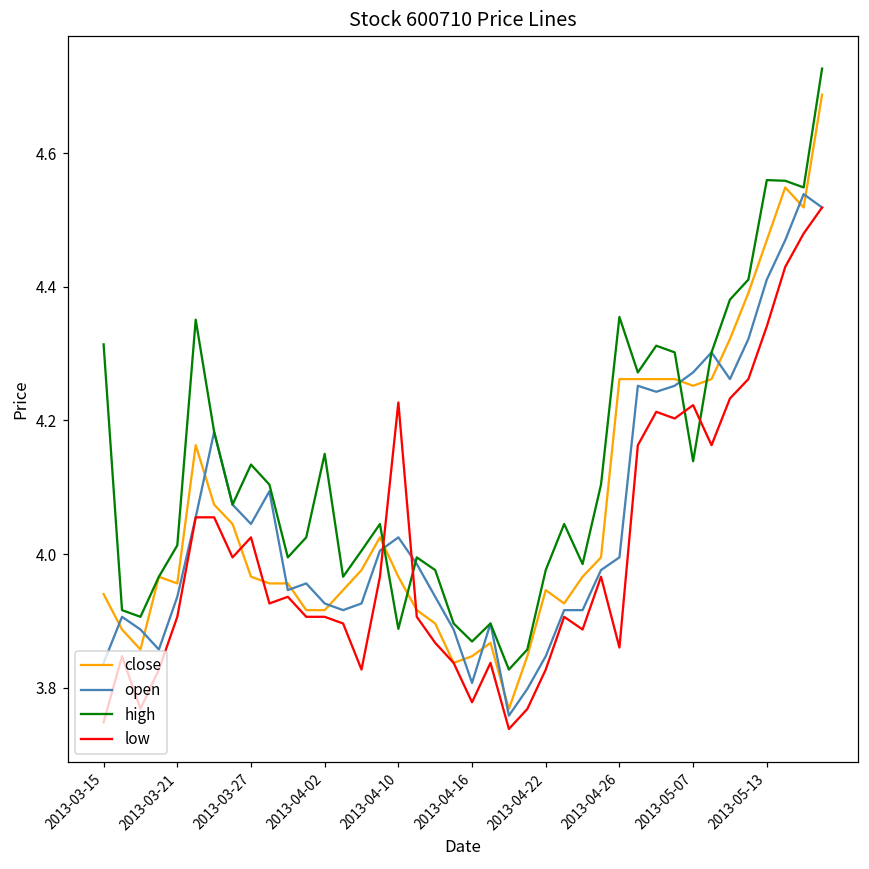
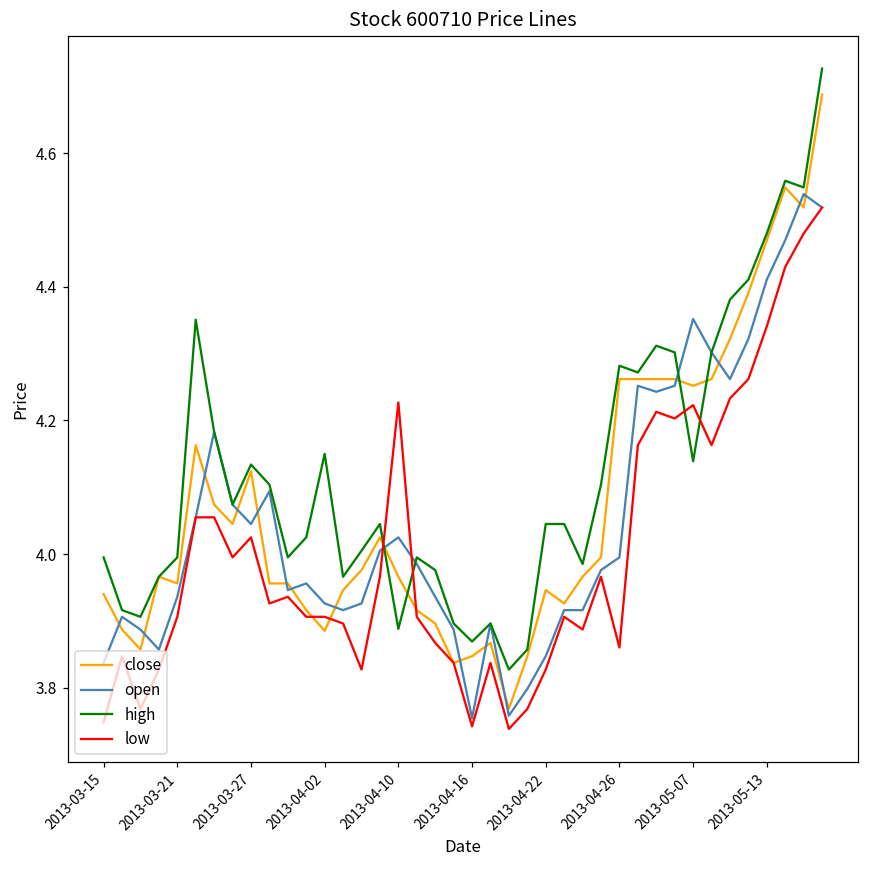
  {
    "close": {
      "2013-03-15": 3.94,
      "2013-03-21": 3.96,
-     "2013-03-27": 3.97,
-     "2013-04-02": 3.92,
+     "2013-03-27": 4.12,
+     "2013-04-02": 3.89,
      "2013-04-10": 3.97,
      "2013-04-16": 3.85,
      "2013-04-22": 3.95,
      "2013-04-26": 4.26,
      "2013-05-07": 4.25,
      "2013-05-13": 4.47
    },
    "open": {
      "2013-03-21": 3.94,
      "2013-03-27": 4.05,
      "2013-04-02": 3.93,
      "2013-04-10": 4.03,
-     "2013-04-16": 3.81,
+     "2013-04-16": 3.75,
      "2013-04-22": 3.85,
      "2013-04-26": 4.00,
-     "2013-05-07": 4.27,
+     "2013-05-07": 4.35,
      "2013-05-13": 4.41
    },
    "high": {
-     "2013-03-15": 4.31,
-     "2013-03-21": 4.01,
+     "2013-03-15": 4.00,
+     "2013-03-21": 4.00,
      "2013-03-27": 4.13,
      "2013-04-02": 4.15,
      "2013-04-10": 3.89,
      "2013-04-16": 3.87,
-     "2013-04-22": 3.98,
-     "2013-04-26": 4.36,
+     "2013-04-22": 4.05,
+     "2013-04-26": 4.28,
      "2013-05-07": 4.14,
-     "2013-05-13": 4.56
+     "2013-05-13": 4.48
    },
    "low": {
      "2013-03-21": 3.91,
      "2013-03-27": 4.03,
      "2013-04-02": 3.91,
      "2013-04-10": 4.23,
-     "2013-04-16": 3.78,
+     "2013-04-16": 3.74,
      "2013-04-22": 3.83,
      "2013-04-26": 3.86,
      "2013-05-07": 4.22,
      "2013-05-13": 4.34
    }
  }
